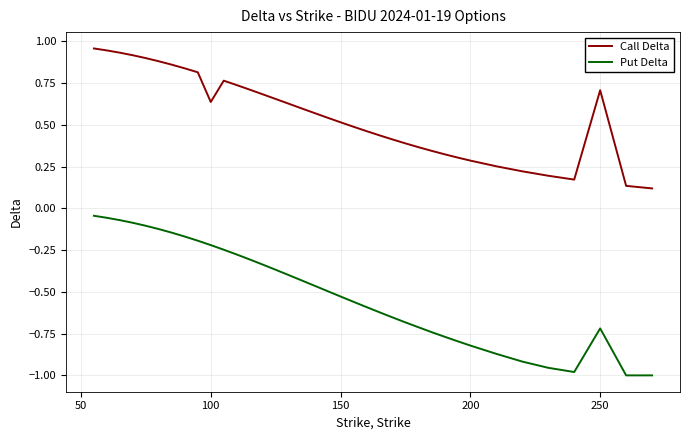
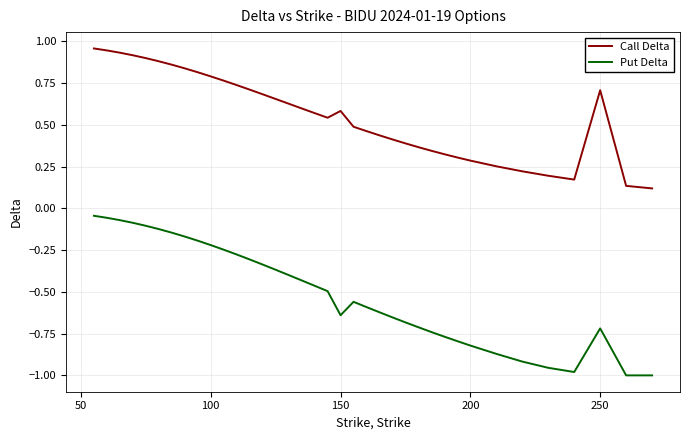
  {
    "Call Delta": {
-     "100": 0.64,
-     "150": 0.52,
+     "100": 0.79,
+     "150": 0.58,
      "200": 0.29,
      "250": 0.71
    },
    "Put Delta": {
      "100": -0.22,
-     "150": -0.53,
+     "150": -0.64,
      "200": -0.82,
      "250": -0.72
    }
  }
